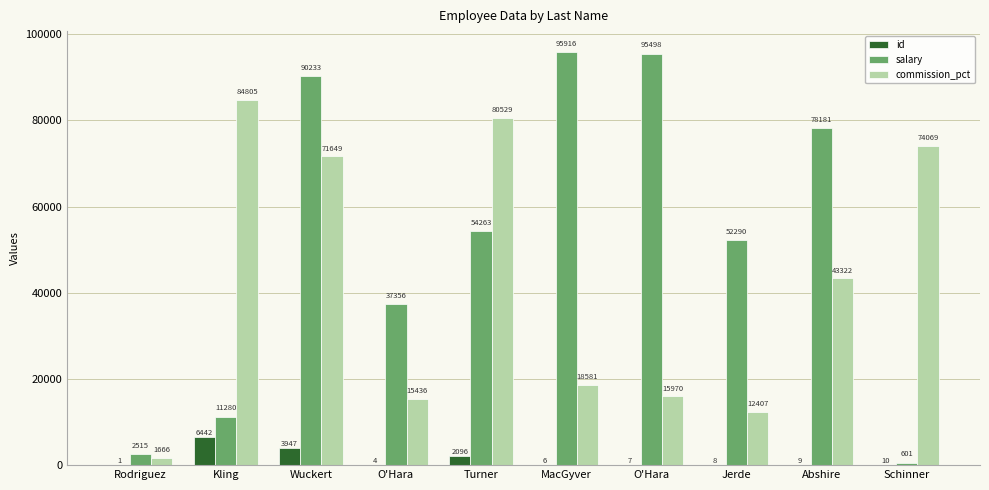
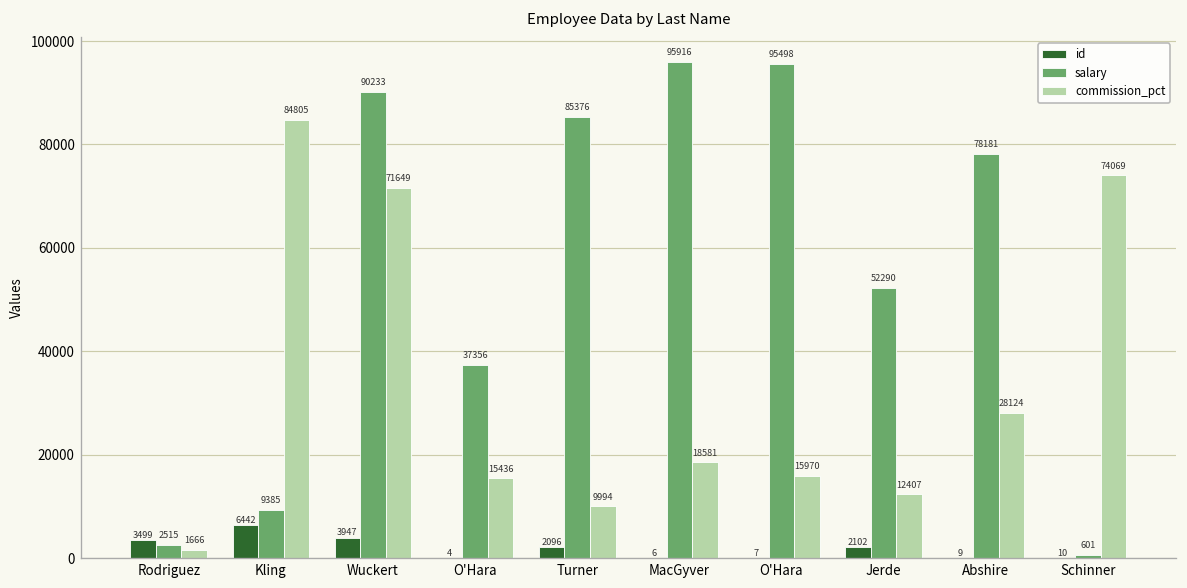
  {
    "id": {
-     "Rodriguez": 1,
+     "Rodriguez": 3499,
      "Kling": 6442,
      "Wuckert": 3947,
      "Turner": 2096,
      "MacGyver": 6,
-     "Jerde": 8,
+     "Jerde": 2102,
      "Abshire": 9,
      "Schinner": 10
    },
    "salary": {
      "Rodriguez": 2515,
-     "Kling": 11280,
+     "Kling": 9385,
      "Wuckert": 90233,
-     "Turner": 54263,
+     "Turner": 85376,
      "MacGyver": 95916,
      "Jerde": 52290,
      "Abshire": 78181,
      "Schinner": 601
    },
    "commission_pct": {
      "Rodriguez": 1666,
      "Kling": 84805,
      "Wuckert": 71649,
-     "Turner": 80529,
+     "Turner": 9994,
      "MacGyver": 18581,
      "Jerde": 12407,
-     "Abshire": 43322,
+     "Abshire": 28124,
      "Schinner": 74069
    }
  }
